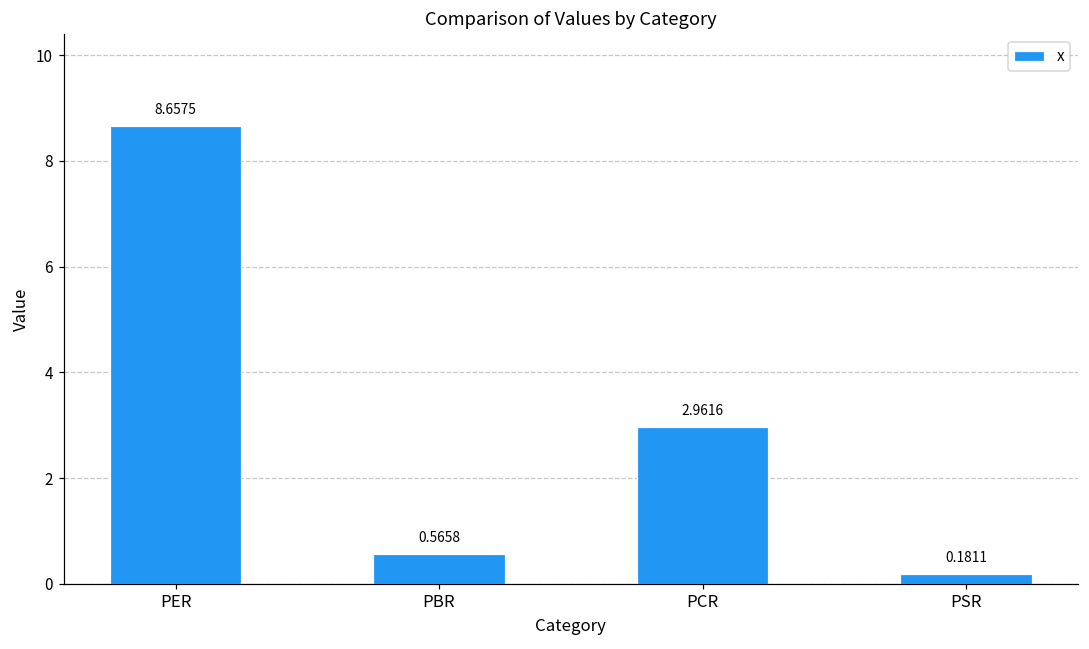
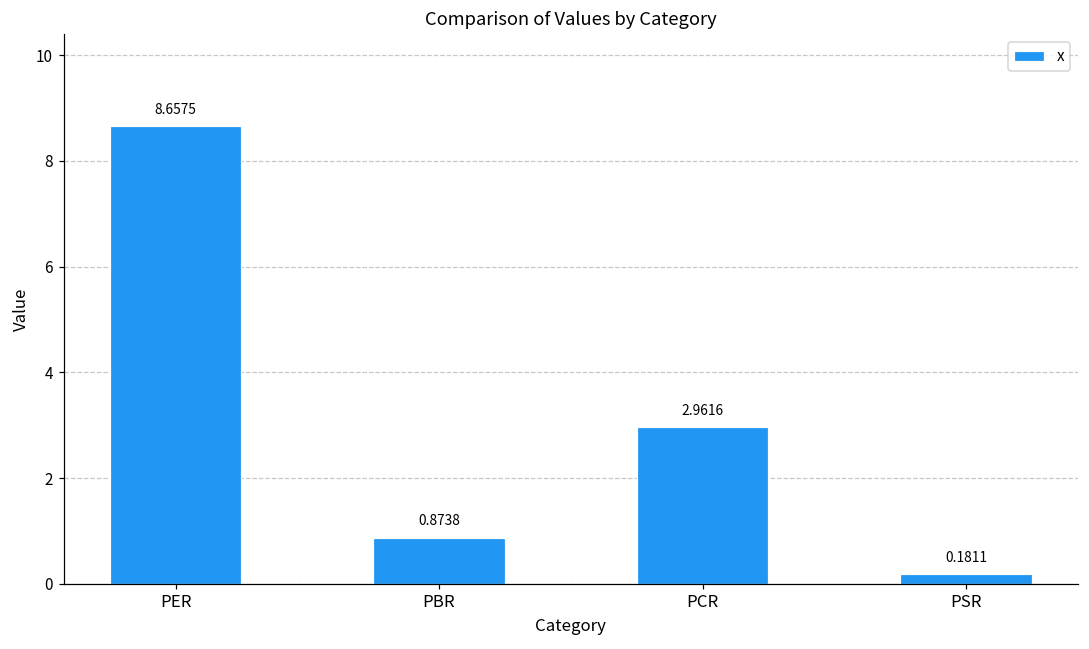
  {
    "PER": 8.6575,
-   "PBR": 0.5658,
+   "PBR": 0.8738,
    "PCR": 2.9616,
    "PSR": 0.1811
  }
